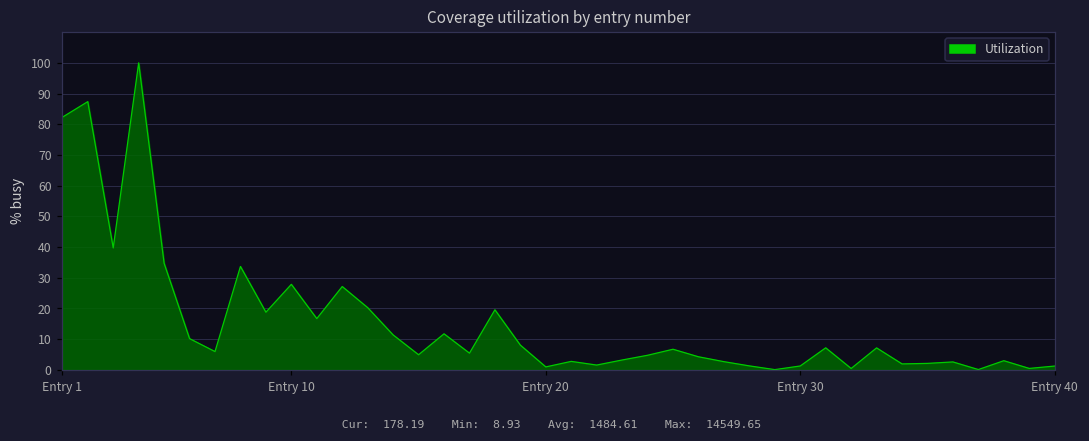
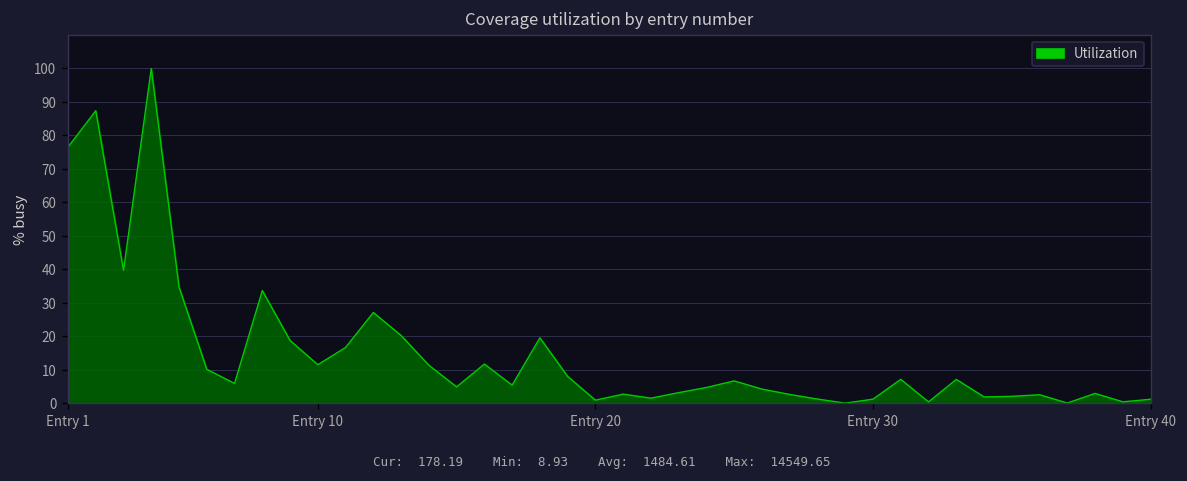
  {
-   "Entry 1": 82,
-   "Entry 10": 28,
+   "Entry 1": 77,
+   "Entry 10": 12,
    "Entry 20": 1,
    "Entry 30": 1,
    "Entry 40": 1
  }
